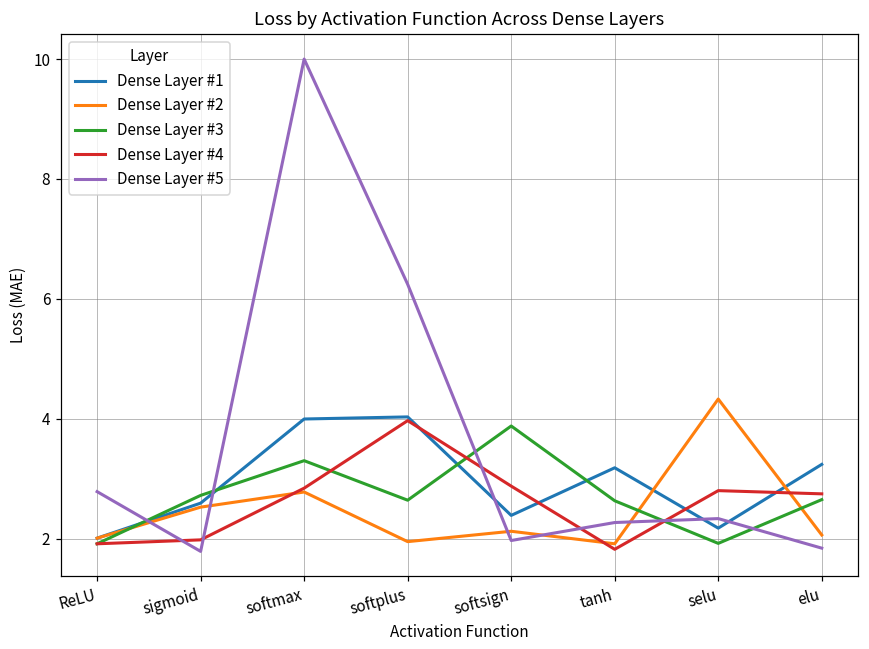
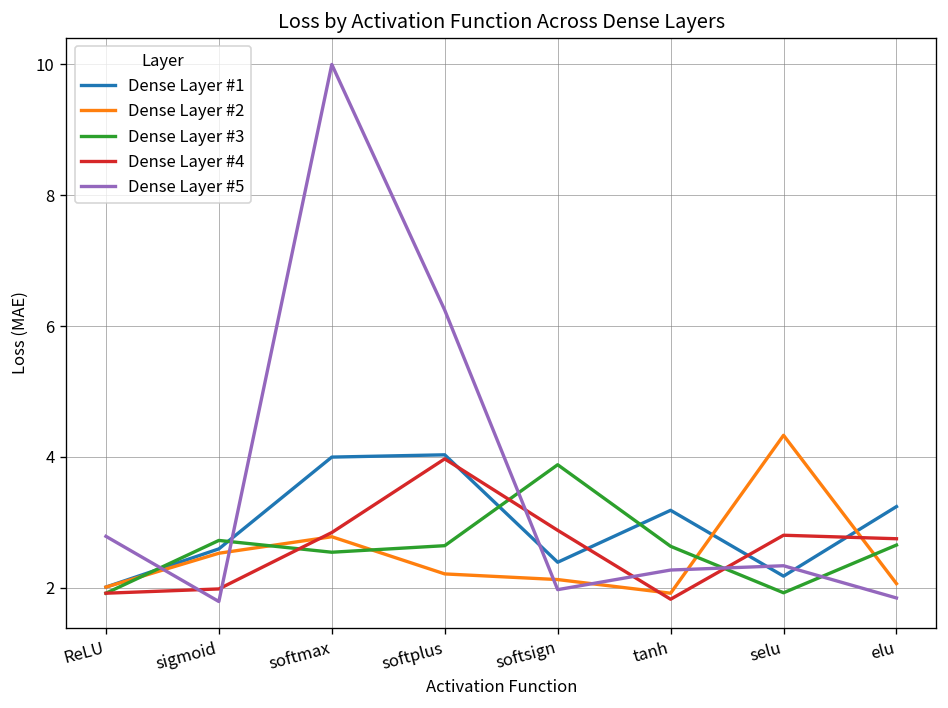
  {
    "Dense Layer #1": {
      "sigmoid": 2.6,
      "softmax": 4.0,
      "softplus": 4.0,
      "softsign": 2.4,
      "tanh": 3.2,
      "selu": 2.2,
      "elu": 3.2
    },
    "Dense Layer #2": {
      "sigmoid": 2.5,
      "softmax": 2.8,
-     "softplus": 2.0,
+     "softplus": 2.2,
      "softsign": 2.1,
      "tanh": 1.9,
      "selu": 4.3,
      "elu": 2.1
    },
    "Dense Layer #3": {
      "sigmoid": 2.7,
-     "softmax": 3.3,
+     "softmax": 2.5,
      "softplus": 2.6,
      "softsign": 3.9,
      "tanh": 2.6,
      "selu": 1.9,
      "elu": 2.7
    },
    "Dense Layer #4": {
      "sigmoid": 2.0,
      "softmax": 2.8,
      "softplus": 4.0,
      "softsign": 2.9,
      "tanh": 1.8,
      "selu": 2.8,
      "elu": 2.7
    },
    "Dense Layer #5": {
      "ReLU": 2.8,
      "sigmoid": 1.8,
      "softmax": 10.0,
      "softplus": 6.2,
      "softsign": 2.0,
      "tanh": 2.3,
      "selu": 2.3,
      "elu": 1.8
    }
  }
